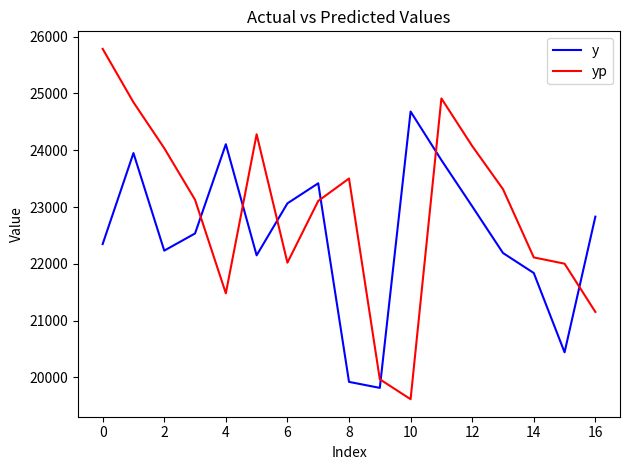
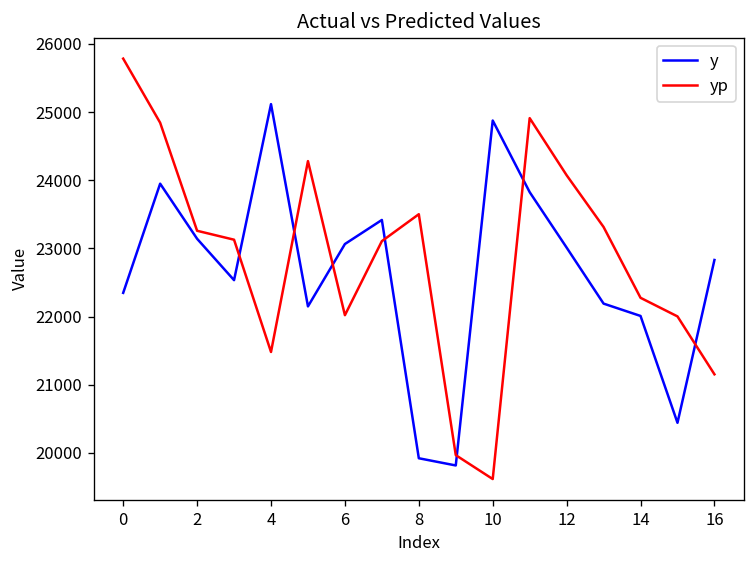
  {
    "y": {
      "0": 22300,
-     "2": 22200,
-     "4": 24100,
+     "2": 23100,
+     "4": 25100,
      "6": 23100,
      "8": 19900,
-     "10": 24700,
+     "10": 24900,
      "12": 23000,
-     "14": 21800,
+     "14": 22000,
      "16": 22800
    },
    "yp": {
      "0": 25800,
-     "2": 24000,
+     "2": 23300,
      "4": 21500,
      "6": 22000,
      "8": 23500,
      "10": 19600,
      "12": 24100,
-     "14": 22100,
+     "14": 22300,
      "16": 21200
    }
  }
